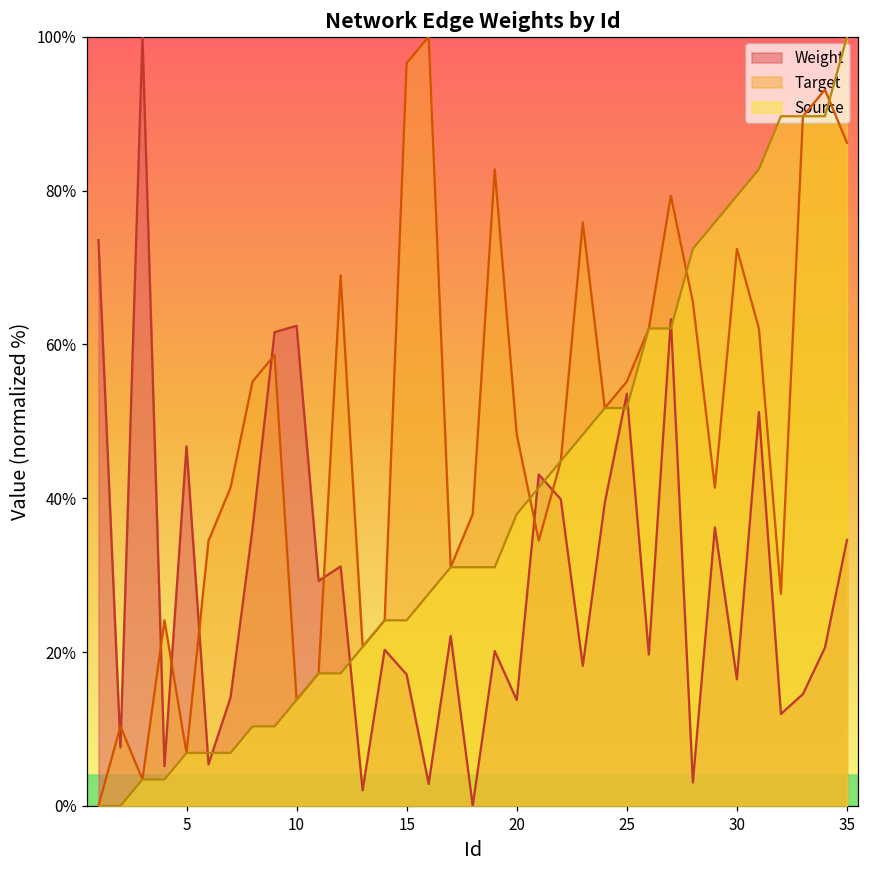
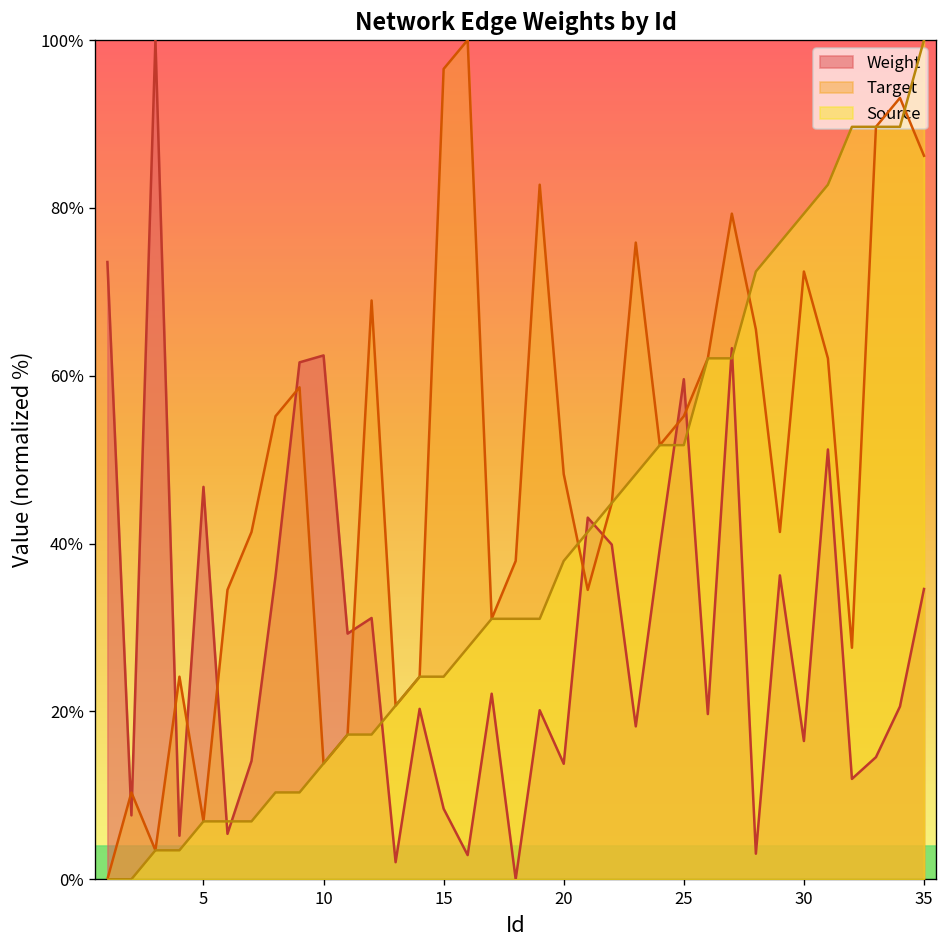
  {
    "Weight": {
      "5": "47%",
      "10": "62%",
-     "15": "17%",
+     "15": "8%",
      "20": "14%",
-     "25": "54%",
+     "25": "60%",
      "30": "16%",
      "35": "35%"
    }
  }
